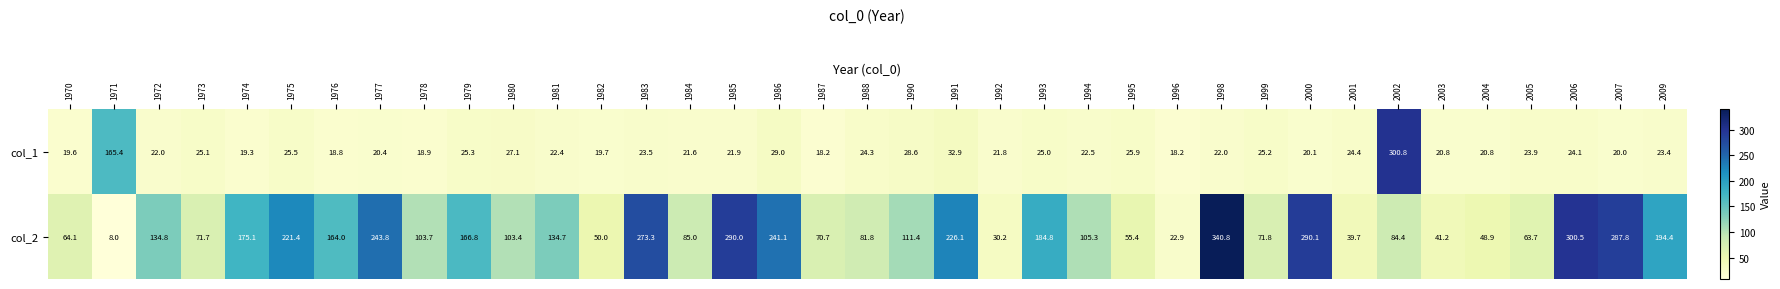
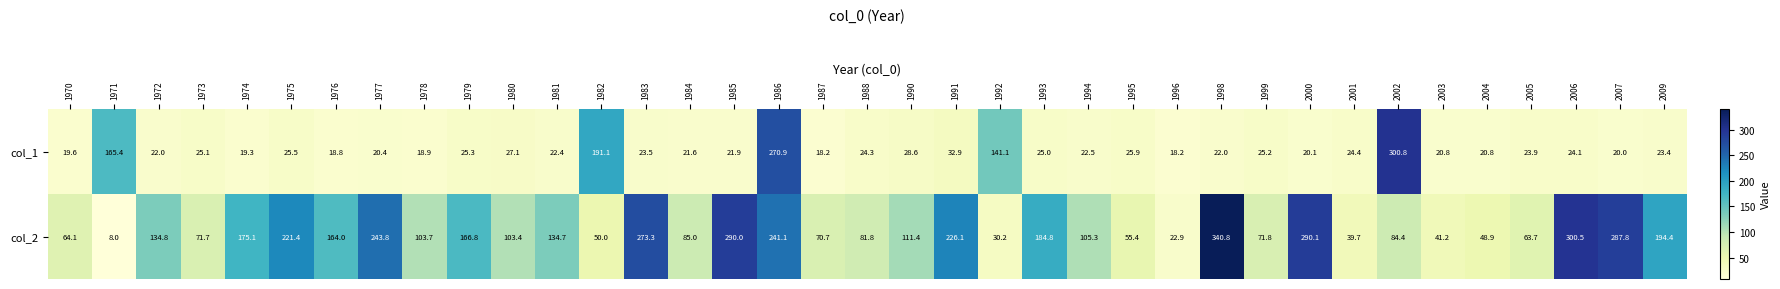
  {
    "col_1": {
      "1970": 19.6,
      "1971": 165.4,
      "1972": 22.0,
      "1973": 25.1,
      "1974": 19.3,
      "1975": 25.5,
      "1976": 18.8,
      "1977": 20.4,
      "1978": 18.9,
      "1979": 25.3,
      "1980": 27.1,
      "1981": 22.4,
-     "1982": 19.7,
+     "1982": 191.1,
      "1983": 23.5,
      "1984": 21.6,
      "1985": 21.9,
-     "1986": 29.0,
+     "1986": 270.9,
      "1987": 18.2,
      "1988": 24.3,
      "1990": 28.6,
      "1991": 32.9,
-     "1992": 21.8,
+     "1992": 141.1,
      "1993": 25.0,
      "1994": 22.5,
      "1995": 25.9,
      "1996": 18.2,
      "1998": 22.0,
      "1999": 25.2,
      "2000": 20.1,
      "2001": 24.4,
      "2002": 300.8,
      "2003": 20.8,
      "2004": 20.8,
      "2005": 23.9,
      "2006": 24.1,
      "2007": 20.0,
      "2009": 23.4
    },
    "col_2": {
      "1970": 64.1,
      "1971": 8.0,
      "1972": 134.8,
      "1973": 71.7,
      "1974": 175.1,
      "1975": 221.4,
      "1976": 164.0,
      "1977": 243.8,
      "1978": 103.7,
      "1979": 166.8,
      "1980": 103.4,
      "1981": 134.7,
      "1982": 50.0,
      "1983": 273.3,
      "1984": 85.0,
      "1985": 290.0,
      "1986": 241.1,
      "1987": 70.7,
      "1988": 81.8,
      "1990": 111.4,
      "1991": 226.1,
      "1992": 30.2,
      "1993": 184.8,
      "1994": 105.3,
      "1995": 55.4,
      "1996": 22.9,
      "1998": 340.8,
      "1999": 71.8,
      "2000": 290.1,
      "2001": 39.7,
      "2002": 84.4,
      "2003": 41.2,
      "2004": 48.9,
      "2005": 63.7,
      "2006": 300.5,
      "2007": 287.8,
      "2009": 194.4
    }
  }
